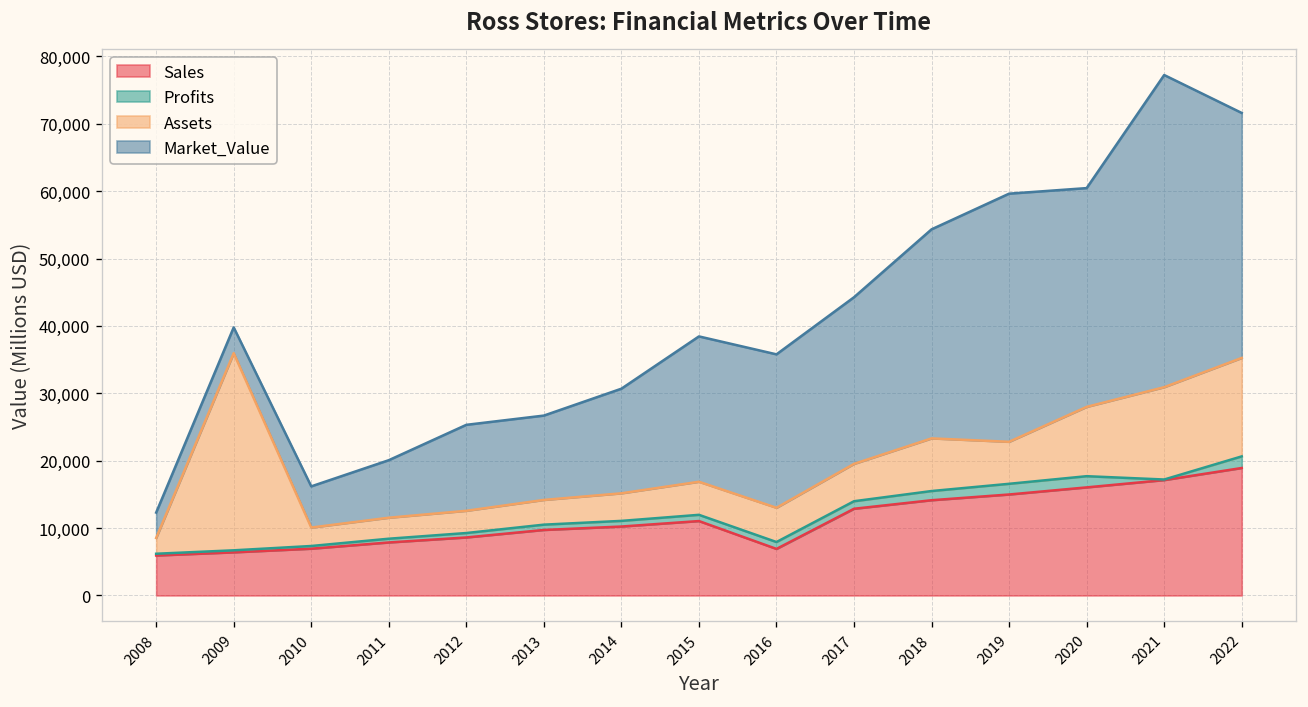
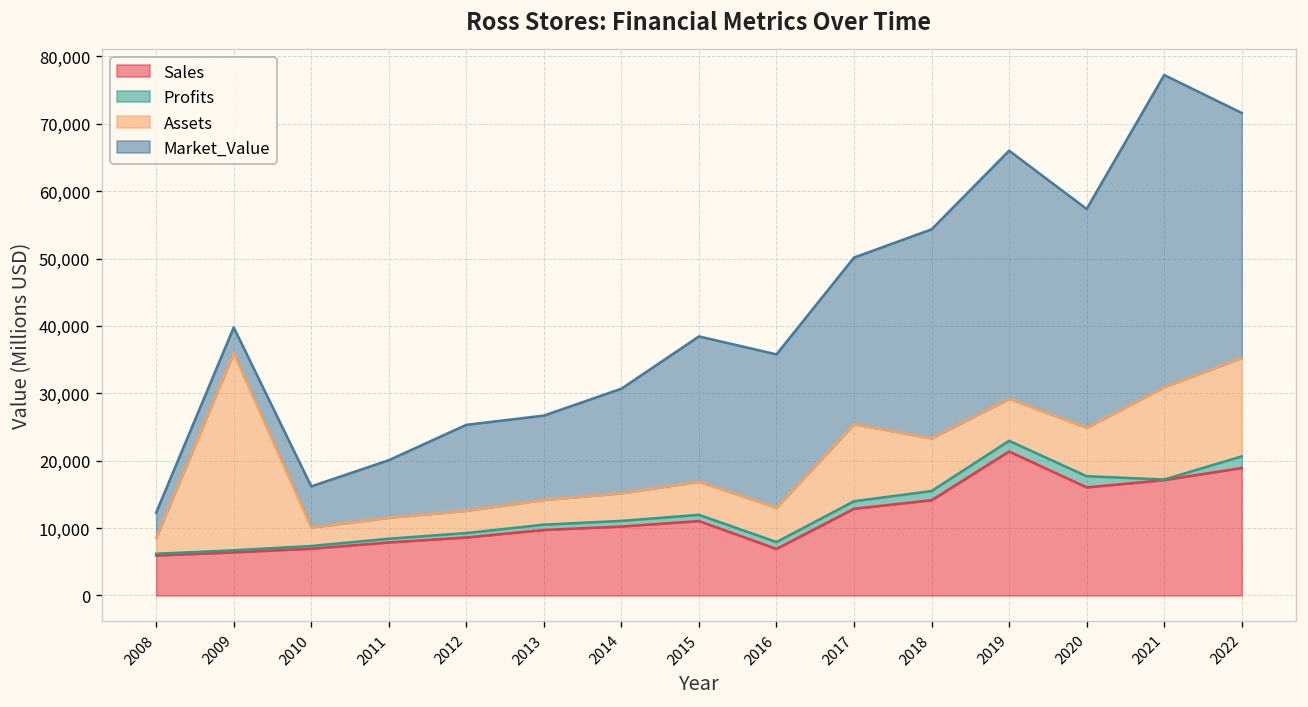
  {
    "Sales": {
      "2011": "8,000",
      "2012": "9,000",
      "2013": "10,000",
      "2014": "10,000",
      "2015": "11,000",
      "2016": "7,000",
      "2017": "13,000",
      "2018": "14,000",
-     "2019": "15,000",
+     "2019": "21,000",
      "2020": "16,000",
      "2022": "19,000"
    },
    "Assets": {
      "2008": "2,000",
      "2009": "29,000",
      "2010": "3,000",
      "2011": "3,000",
      "2012": "3,000",
      "2013": "4,000",
      "2014": "4,000",
      "2015": "5,000",
      "2016": "5,000",
-     "2017": "6,000",
+     "2017": "11,000",
      "2018": "8,000",
      "2019": "6,000",
-     "2020": "10,000",
+     "2020": "7,000",
      "2021": "14,000",
      "2022": "15,000"
    }
  }
